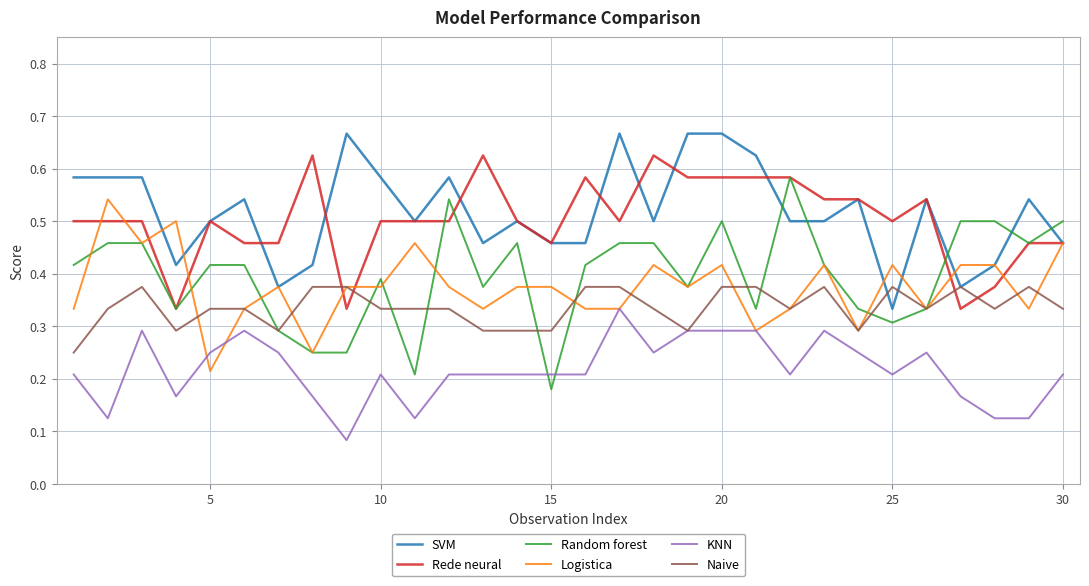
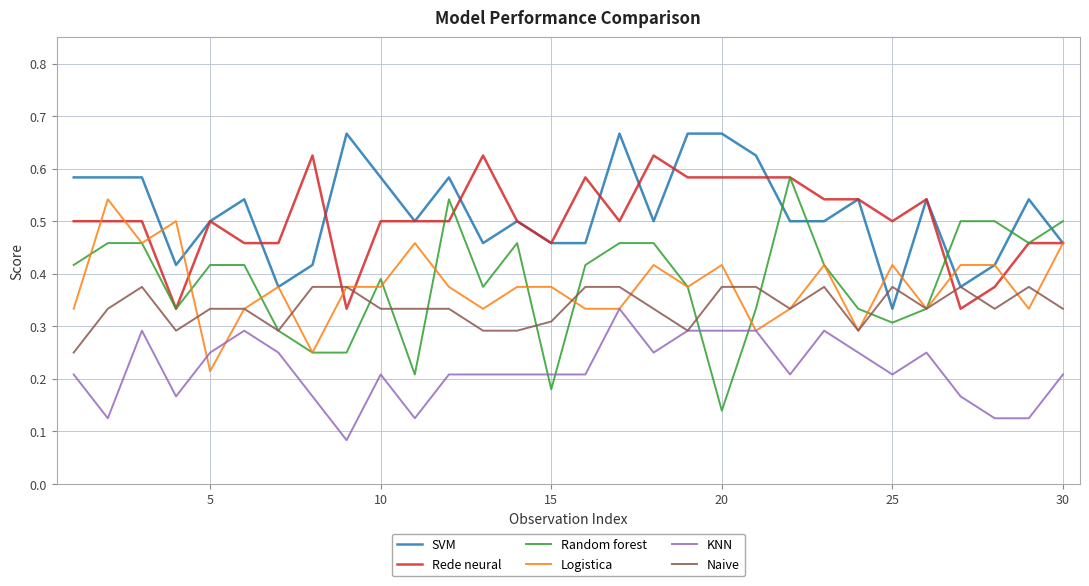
  {
    "SVM": {
      "10": 0.58,
      "20": 0.67,
      "25": 0.33
    },
    "Rede neural": {
      "10": 0.50,
      "20": 0.58,
      "25": 0.50
    },
    "Random forest": {
      "5": 0.42,
      "10": 0.39,
      "15": 0.18,
-     "20": 0.50,
+     "20": 0.14,
      "25": 0.31,
      "30": 0.50
    },
    "Logistica": {
      "5": 0.21,
      "10": 0.38,
      "15": 0.38,
      "20": 0.42,
      "25": 0.42
    },
    "KNN": {
      "5": 0.25,
      "10": 0.21,
      "15": 0.21,
      "20": 0.29,
      "25": 0.21,
      "30": 0.21
    },
    "Naive": {
      "5": 0.33,
      "10": 0.33,
-     "15": 0.29,
+     "15": 0.31,
      "20": 0.38,
      "25": 0.37,
      "30": 0.33
    }
  }
